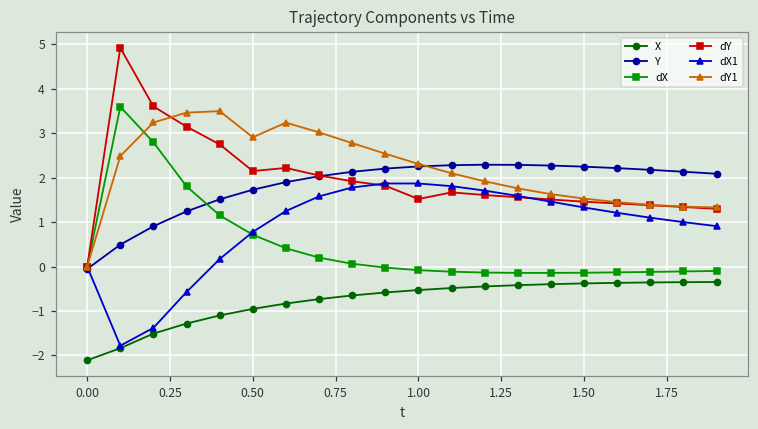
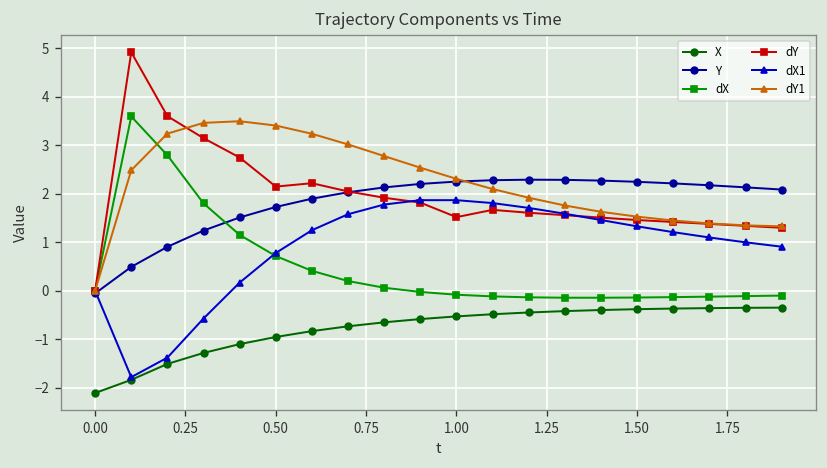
  {
    "dY": {
      "0.50": 2.2,
      "1.00": 1.5,
      "1.50": 1.5
    },
    "dY1": {
-     "0.50": 2.9,
+     "0.50": 3.4,
      "1.50": 1.5
    }
  }
